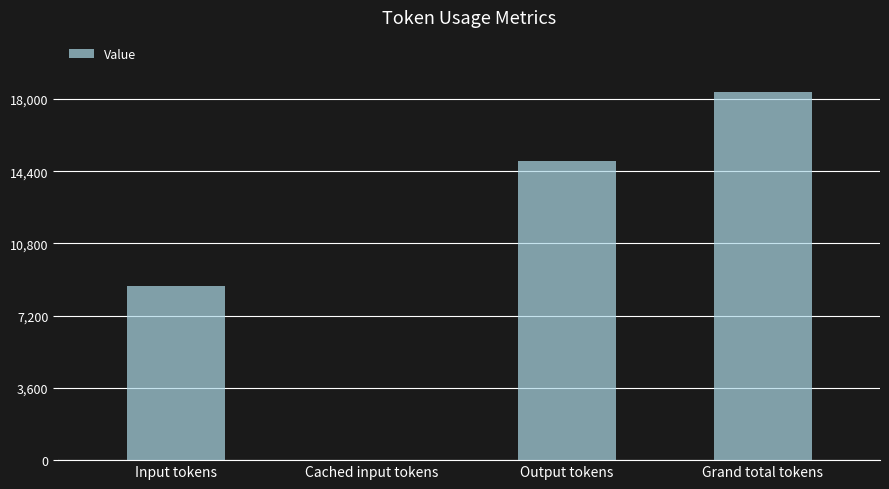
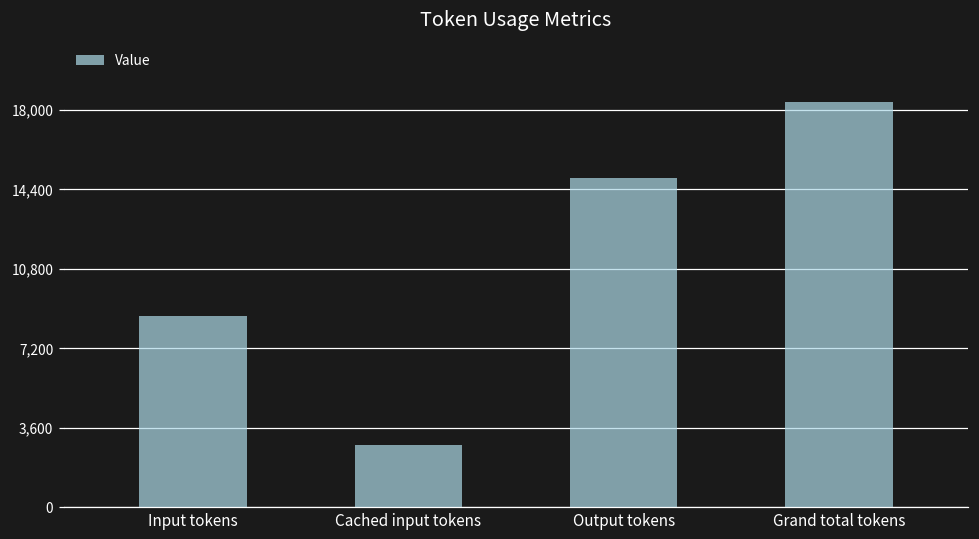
  {
    "Input tokens": "8,700",
-   "Cached input tokens": "0",
+   "Cached input tokens": "2,800",
    "Output tokens": "14,900",
    "Grand total tokens": "18,300"
  }
